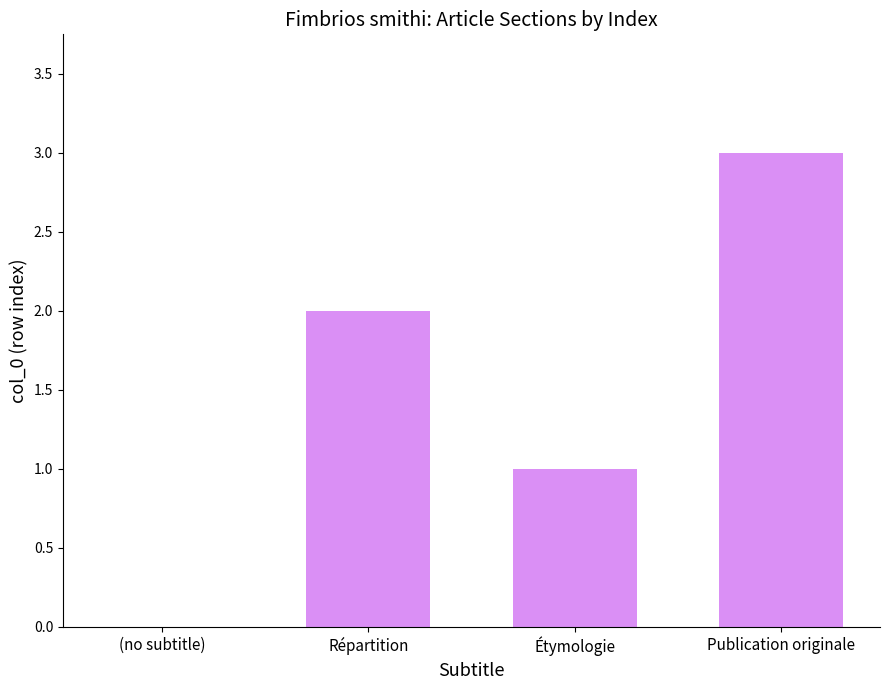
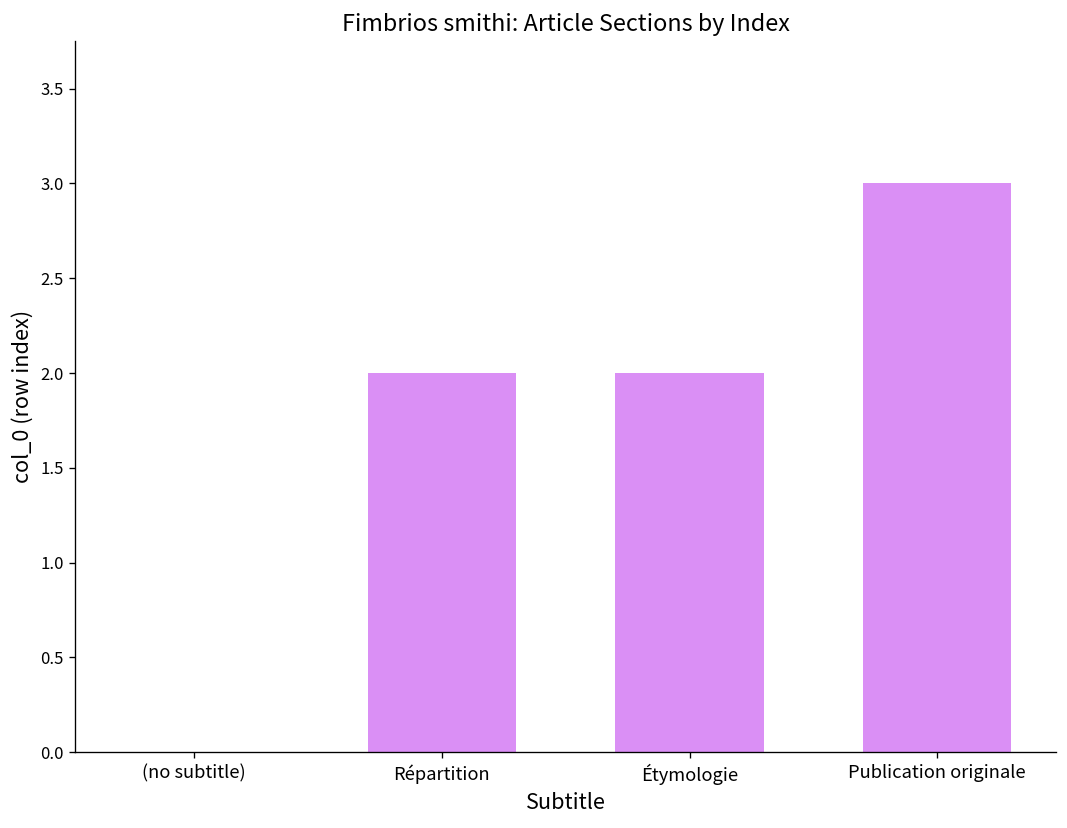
  {
    "(no subtitle)": 0,
    "Répartition": 2,
-   "Étymologie": 1,
+   "Étymologie": 2,
    "Publication originale": 3
  }
